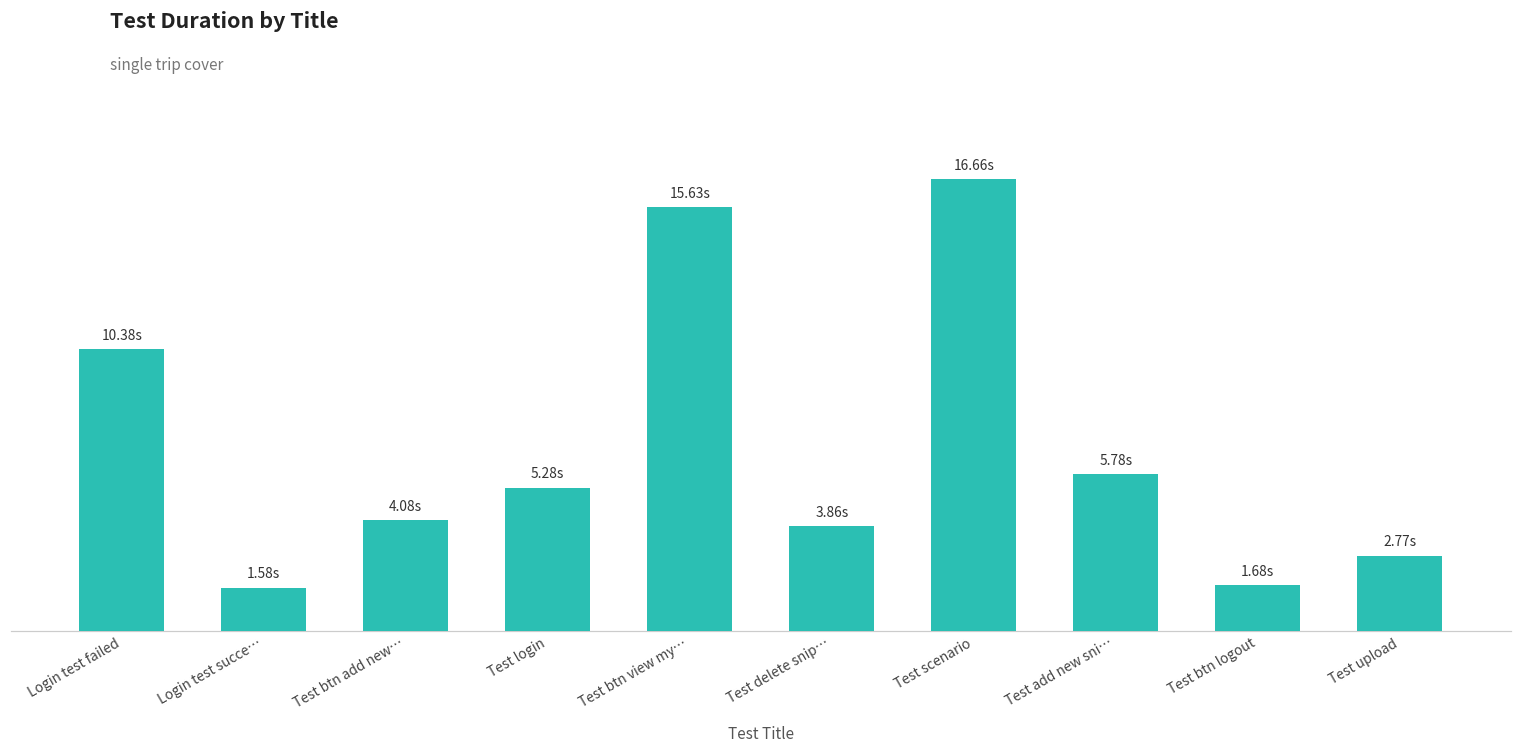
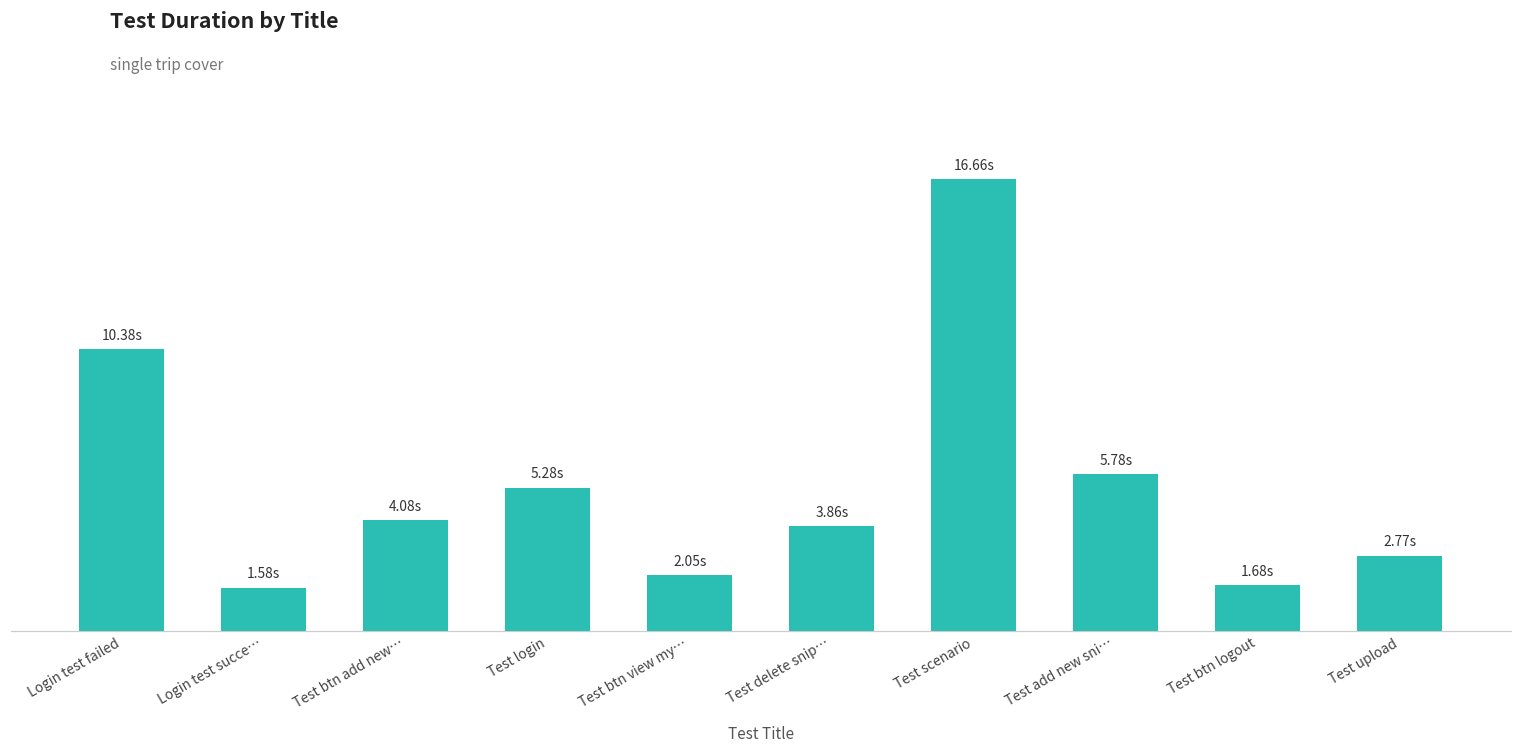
  {
    "Login test failed": "10.38s",
    "Login test succe…": "1.58s",
    "Test btn add new…": "4.08s",
    "Test login": "5.28s",
-   "Test btn view my…": "15.63s",
+   "Test btn view my…": "2.05s",
    "Test delete snip…": "3.86s",
    "Test scenario": "16.66s",
    "Test add new sni…": "5.78s",
    "Test btn logout": "1.68s",
    "Test upload": "2.77s"
  }
